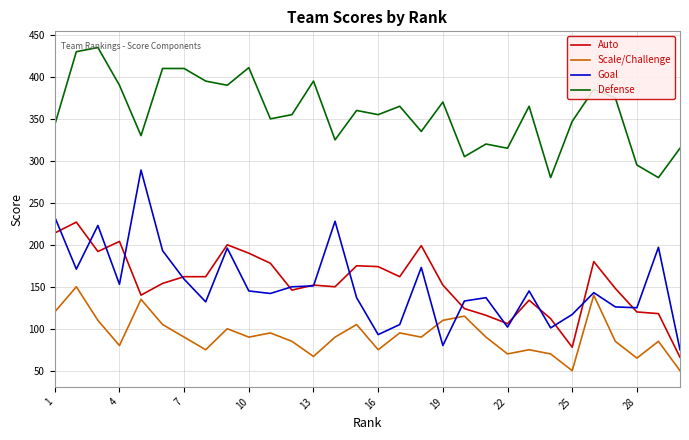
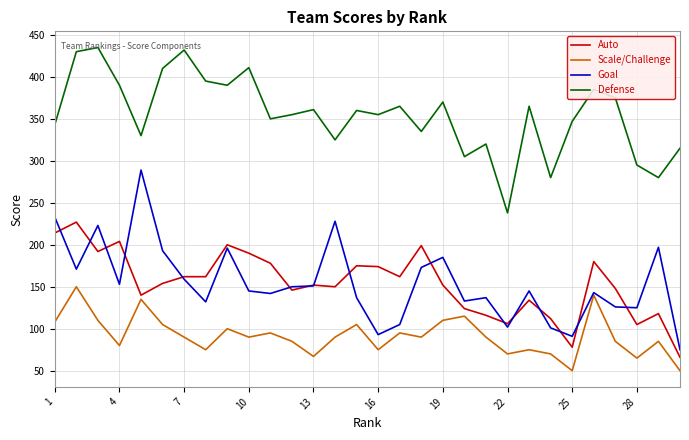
  {
    "Auto": {
      "1": 210,
      "4": 200,
      "10": 190,
      "16": 170,
      "19": 150,
      "22": 110,
      "25": 80,
-     "28": 120
+     "28": 110
    },
    "Scale/Challenge": {
-     "1": 120,
+     "1": 110,
      "4": 80,
      "7": 90,
      "10": 90,
      "13": 70,
      "16": 80,
      "19": 110,
      "22": 70,
      "25": 50,
      "28": 70
    },
    "Goal": {
      "1": 230,
      "4": 150,
      "10": 150,
      "16": 90,
-     "19": 80,
+     "19": 190,
      "22": 100,
-     "25": 120,
+     "25": 90,
      "28": 130
    },
    "Defense": {
      "1": 340,
      "4": 390,
-     "7": 410,
+     "7": 430,
      "10": 410,
-     "13": 400,
+     "13": 360,
      "16": 360,
      "19": 370,
-     "22": 320,
+     "22": 240,
      "25": 350,
      "28": 300
    }
  }
